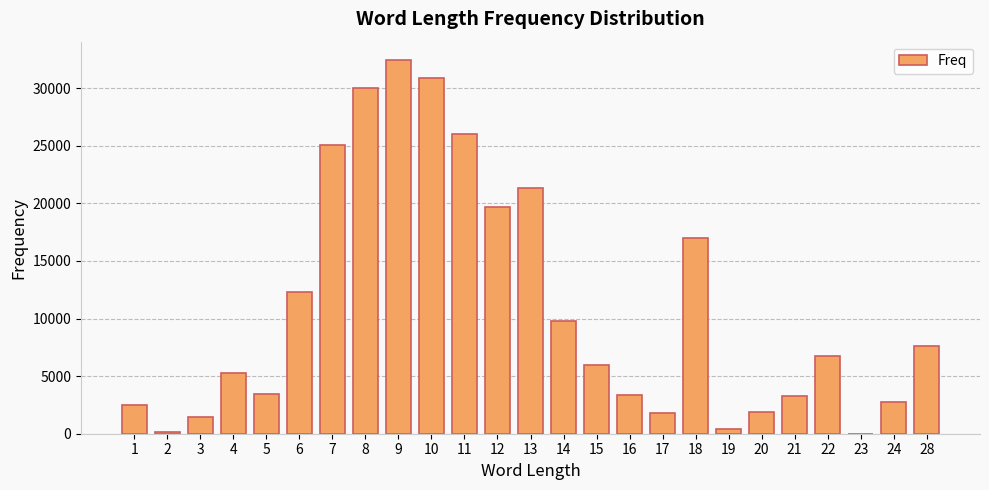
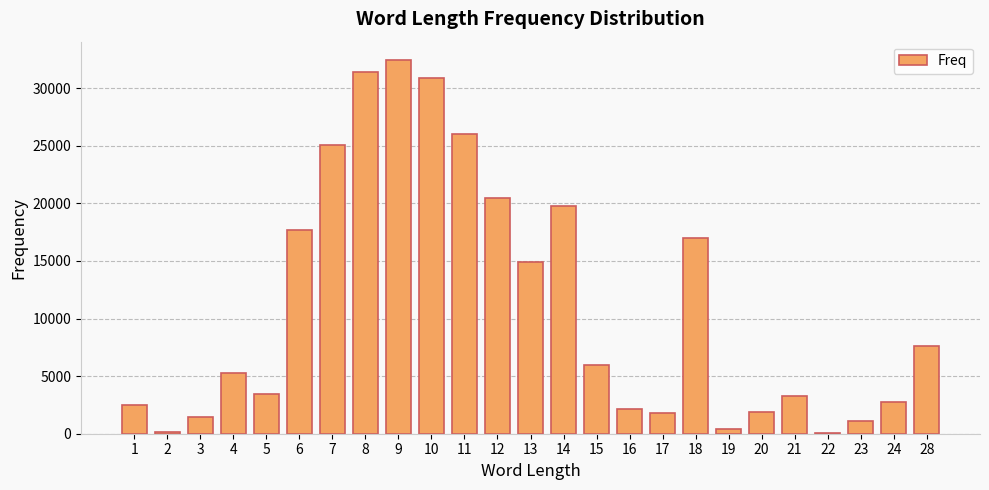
  {
    "1": 2500,
    "3": 1400,
    "4": 5300,
    "5": 3400,
-   "6": 12300,
+   "6": 17700,
    "7": 25000,
-   "8": 30000,
+   "8": 31400,
    "9": 32400,
    "10": 30900,
    "11": 26000,
-   "12": 19700,
-   "13": 21300,
-   "14": 9800,
+   "12": 20500,
+   "13": 14900,
+   "14": 19700,
    "15": 5900,
-   "16": 3400,
+   "16": 2100,
    "17": 1800,
    "18": 16900,
    "19": 400,
    "20": 1900,
    "21": 3200,
-   "22": 6800,
-   "23": 0,
+   "22": 0,
+   "23": 1100,
    "24": 2800,
    "28": 7600
  }
